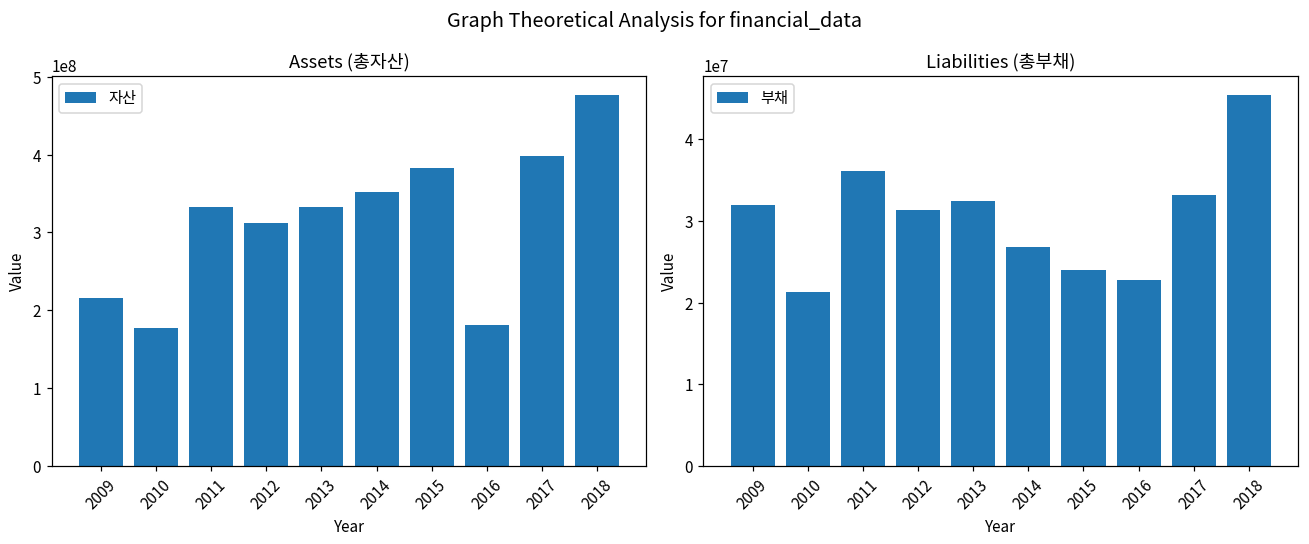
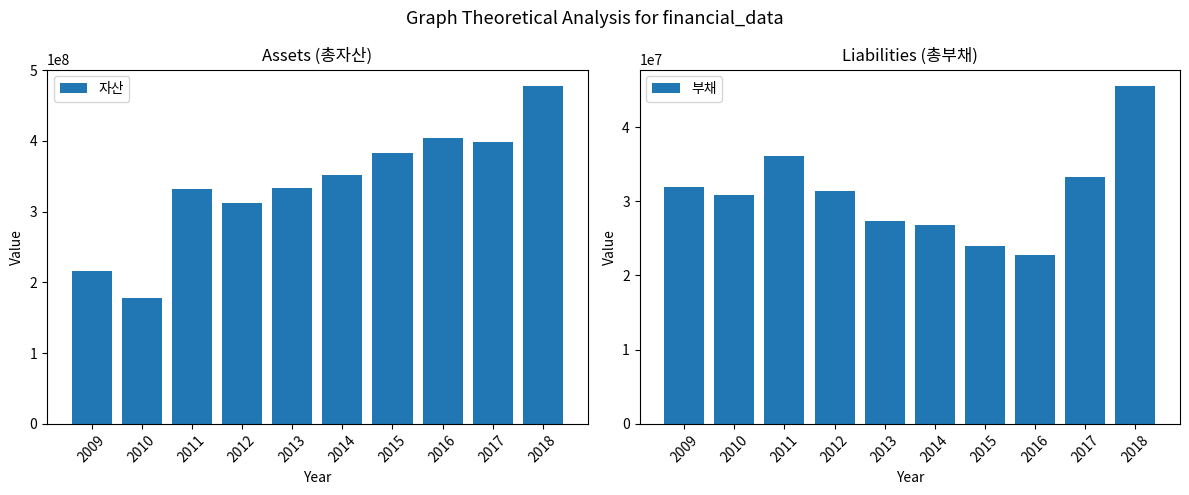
  {
    "Assets (총자산)": {
      "2009": 220000000,
      "2010": 180000000,
      "2011": 330000000,
      "2012": 310000000,
      "2013": 330000000,
      "2014": 350000000,
      "2015": 380000000,
-     "2016": 180000000,
+     "2016": 400000000,
      "2017": 400000000,
      "2018": 480000000
    },
    "Liabilities (총부채)": {
      "2009": 32000000,
-     "2010": 21000000,
+     "2010": 31000000,
      "2011": 36000000,
      "2012": 31000000,
-     "2013": 32000000,
+     "2013": 27000000,
      "2014": 27000000,
      "2015": 24000000,
      "2016": 23000000,
      "2017": 33000000,
      "2018": 45000000
    }
  }
